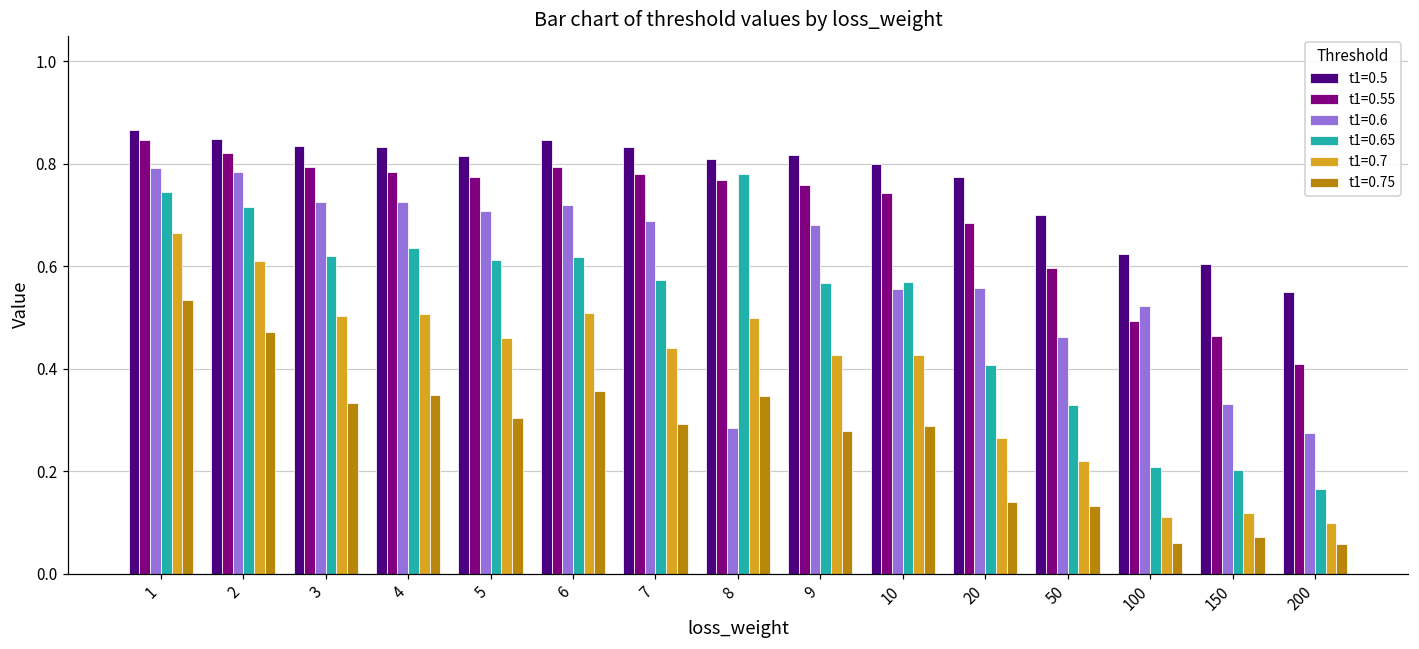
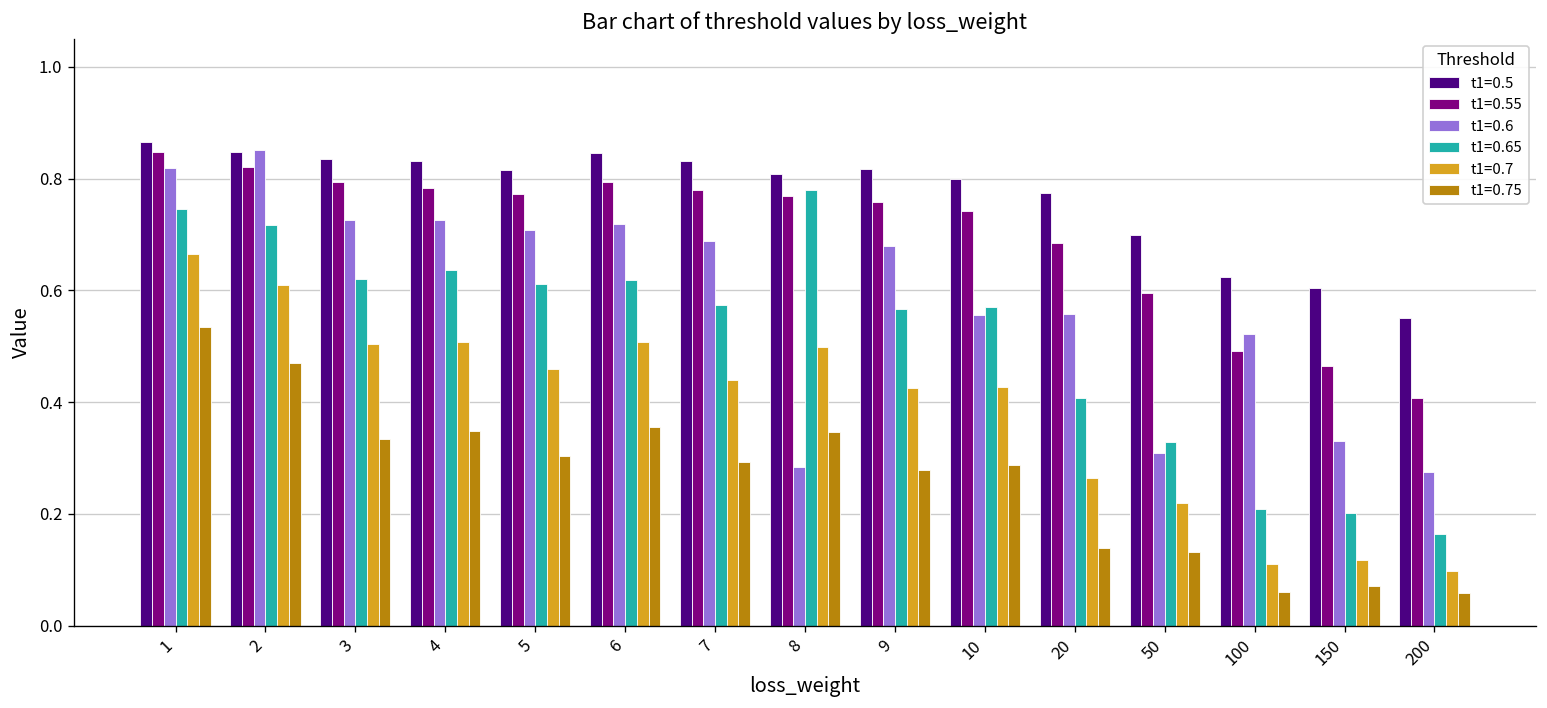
  {
    "t1=0.6": {
-     "1": 0.79,
-     "2": 0.78,
+     "1": 0.82,
+     "2": 0.85,
      "3": 0.73,
      "4": 0.73,
      "5": 0.71,
      "6": 0.72,
      "7": 0.69,
      "8": 0.28,
      "9": 0.68,
      "10": 0.56,
      "20": 0.56,
-     "50": 0.46,
+     "50": 0.31,
      "100": 0.52,
      "150": 0.33,
      "200": 0.27
    },
    "t1=0.65": {
      "1": 0.75,
      "2": 0.72,
      "3": 0.62,
      "4": 0.64,
      "5": 0.61,
      "6": 0.62,
      "7": 0.57,
      "8": 0.78,
      "9": 0.57,
      "10": 0.57,
      "20": 0.41,
      "50": 0.33,
      "100": 0.21,
      "150": 0.20,
      "200": 0.16
    }
  }
